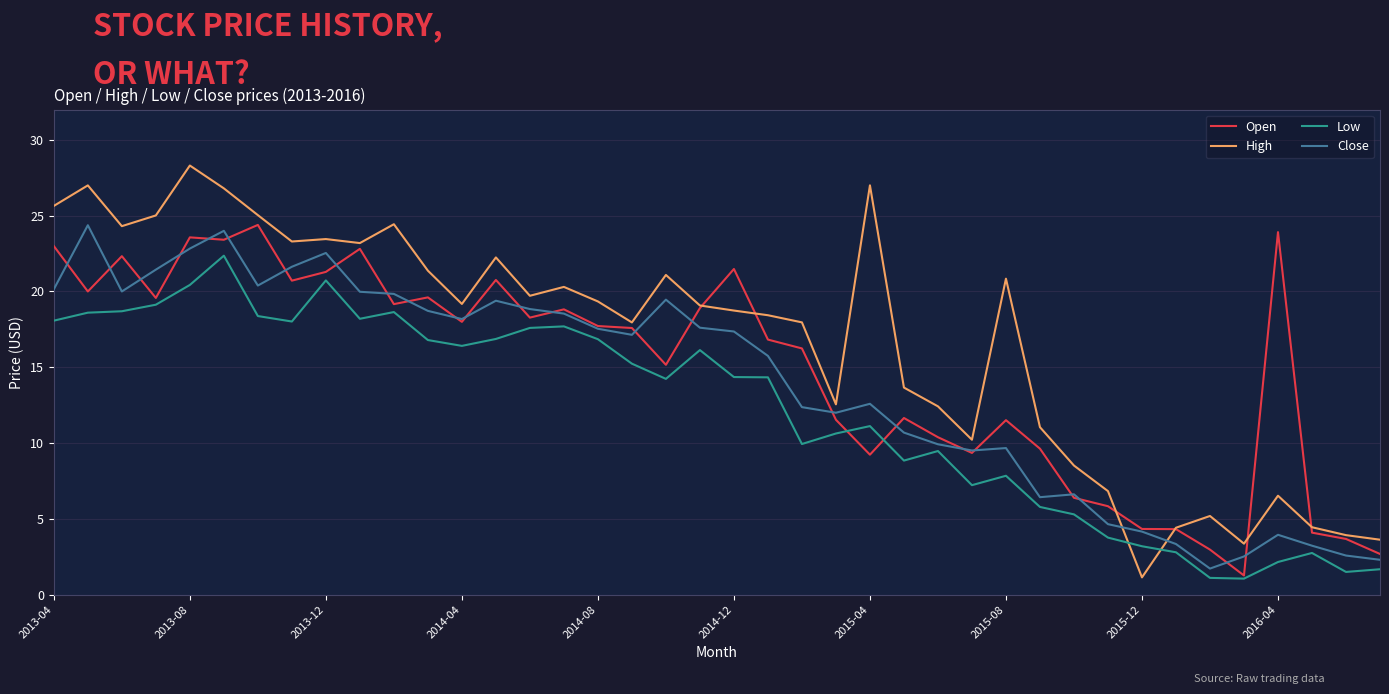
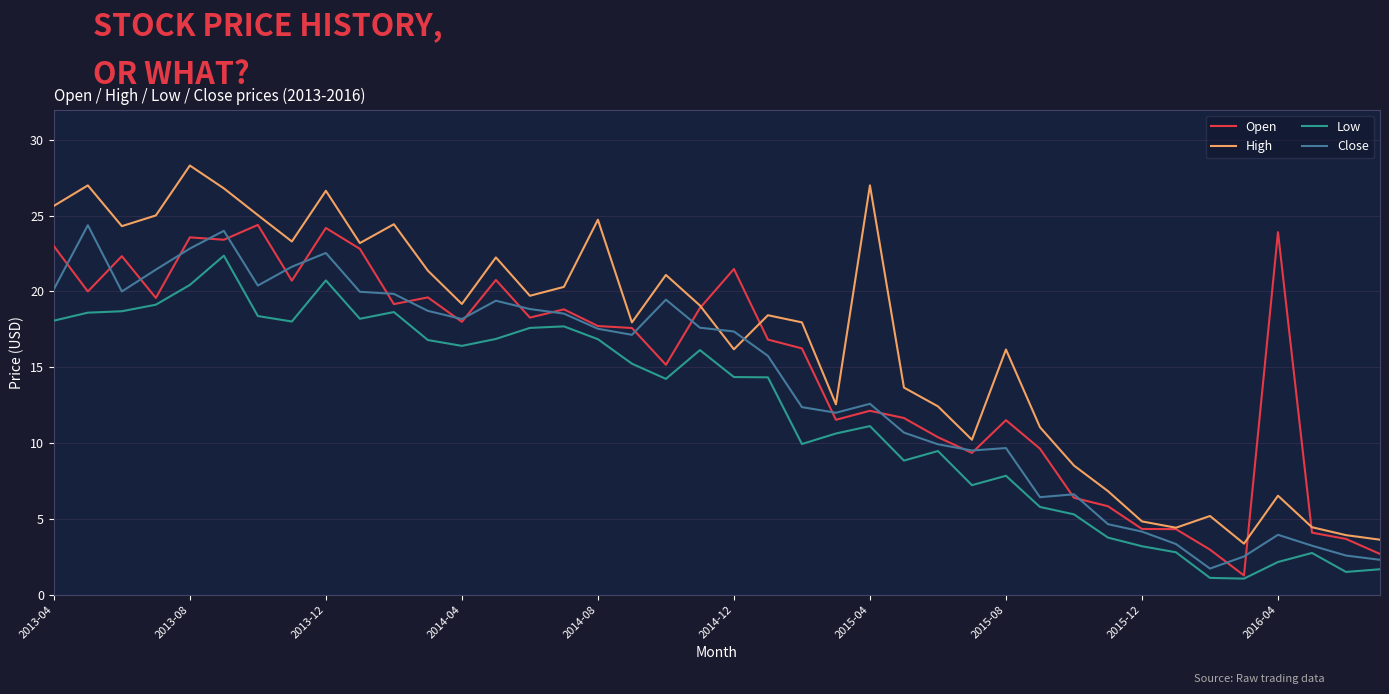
  {
    "Open": {
      "2013-04": 23.0,
      "2013-08": 23.6,
-     "2013-12": 21.3,
+     "2013-12": 24.2,
      "2014-04": 18.0,
      "2014-08": 17.7,
      "2014-12": 21.5,
-     "2015-04": 9.2,
+     "2015-04": 12.1,
      "2015-08": 11.5,
      "2015-12": 4.3,
      "2016-04": 23.9
    },
    "High": {
      "2013-04": 25.6,
      "2013-08": 28.3,
-     "2013-12": 23.5,
+     "2013-12": 26.6,
      "2014-04": 19.2,
-     "2014-08": 19.3,
-     "2014-12": 18.7,
+     "2014-08": 24.7,
+     "2014-12": 16.2,
      "2015-04": 27.0,
-     "2015-08": 20.8,
-     "2015-12": 1.1,
+     "2015-08": 16.2,
+     "2015-12": 4.8,
      "2016-04": 6.5
    }
  }
